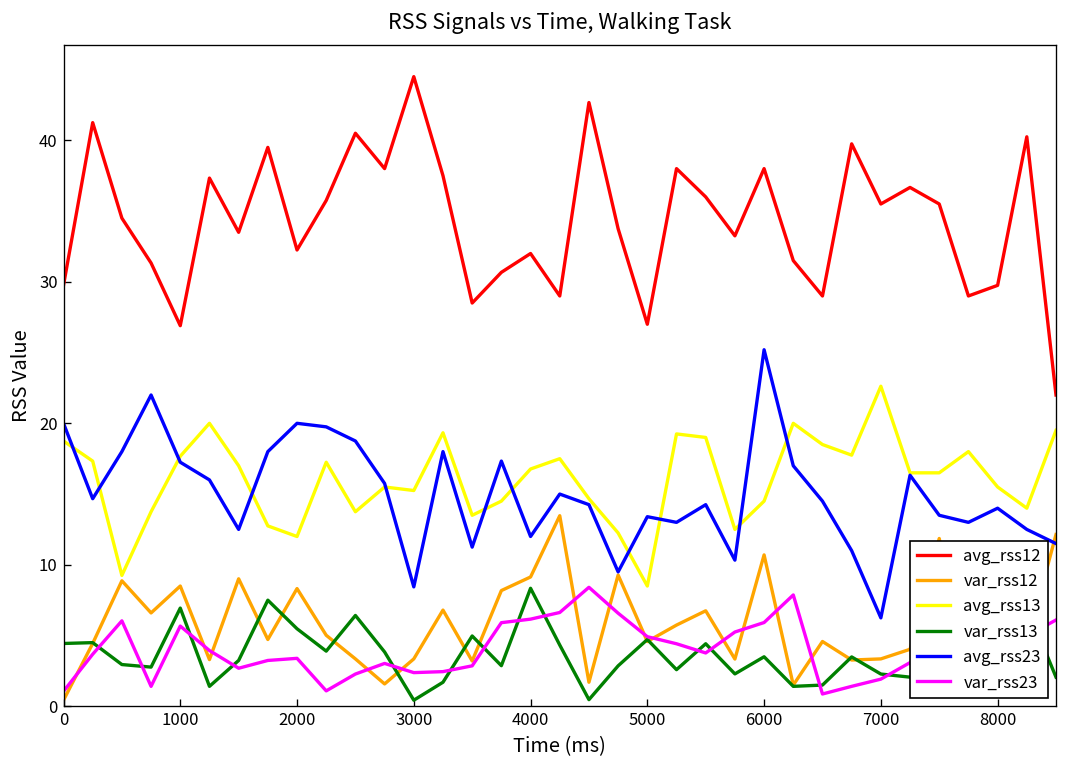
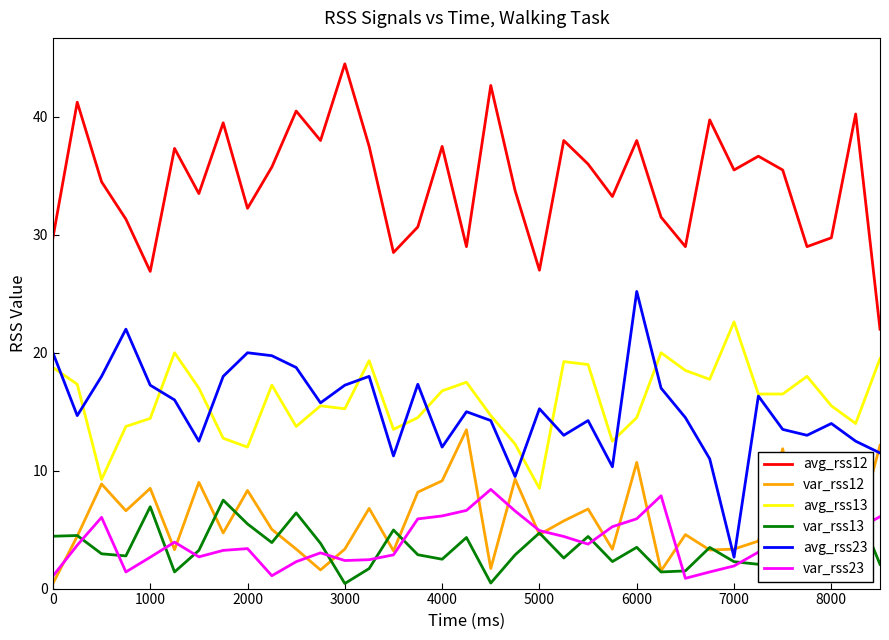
  {
    "avg_rss12": {
      "0": 29.8,
      "1000": 26.9,
      "2000": 32.3,
      "3000": 44.5,
-     "4000": 32.0,
+     "4000": 37.5,
      "5000": 27.0,
      "6000": 38.0,
      "7000": 35.5,
      "8000": 29.8
    },
    "var_rss12": {
      "0": 0.4,
      "1000": 8.5,
      "2000": 8.3,
      "3000": 3.4,
      "4000": 9.1,
      "6000": 10.7,
      "7000": 3.4
    },
    "avg_rss13": {
      "0": 18.8,
-     "1000": 17.7,
+     "1000": 14.4,
      "2000": 12.0,
      "3000": 15.3,
      "4000": 16.8,
      "5000": 8.5,
      "6000": 14.5,
      "7000": 22.6,
      "8000": 15.5
    },
    "var_rss13": {
      "0": 4.4,
      "1000": 6.9,
      "2000": 5.5,
      "3000": 0.4,
-     "4000": 8.3,
+     "4000": 2.5,
      "6000": 3.5,
      "7000": 2.3
    },
    "avg_rss23": {
      "0": 20.0,
      "1000": 17.3,
      "2000": 20.0,
-     "3000": 8.4,
+     "3000": 17.3,
      "4000": 12.0,
-     "5000": 13.4,
+     "5000": 15.3,
      "6000": 25.2,
-     "7000": 6.3,
+     "7000": 2.7,
      "8000": 14.0
    },
    "var_rss23": {
      "0": 1.1,
-     "1000": 5.7,
+     "1000": 2.7,
      "2000": 3.4,
      "3000": 2.4,
      "4000": 6.2,
      "6000": 5.9,
      "7000": 1.9
    }
  }
